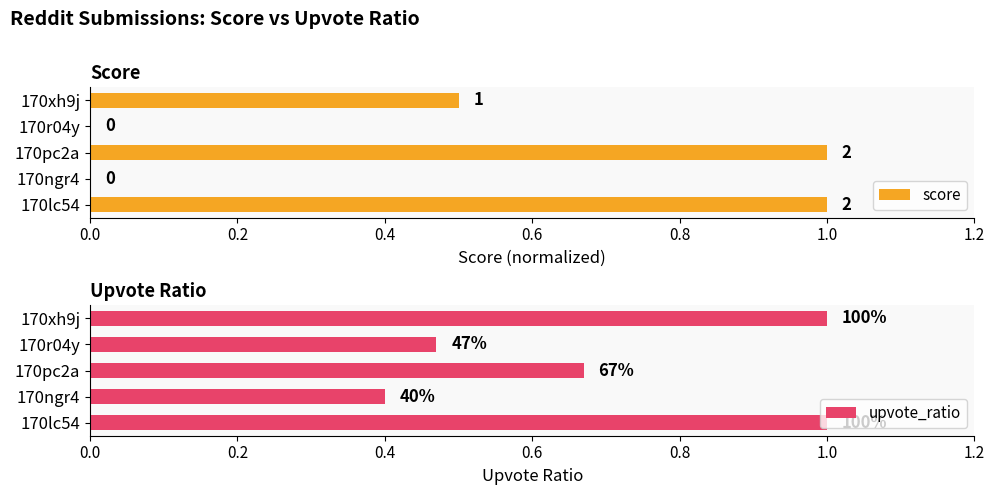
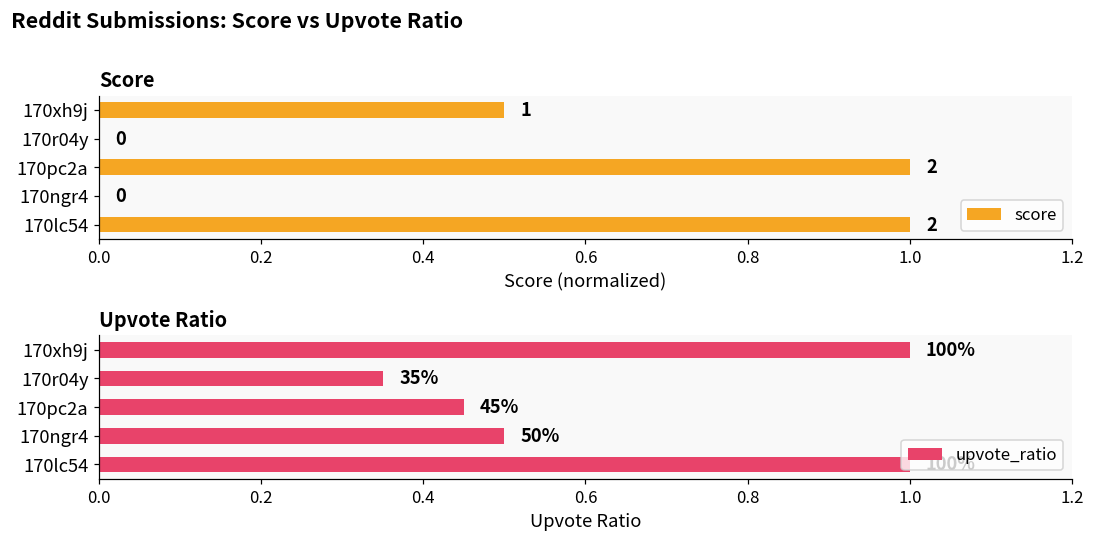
  {
    "Score": {
      "170xh9j": "1",
      "170r04y": "0",
      "170ngr4": "0"
    },
    "Upvote Ratio": {
      "170xh9j": "100%",
-     "170r04y": "47%",
-     "170pc2a": "67%",
-     "170ngr4": "40%"
+     "170r04y": "35%",
+     "170pc2a": "45%",
+     "170ngr4": "50%"
    }
  }
